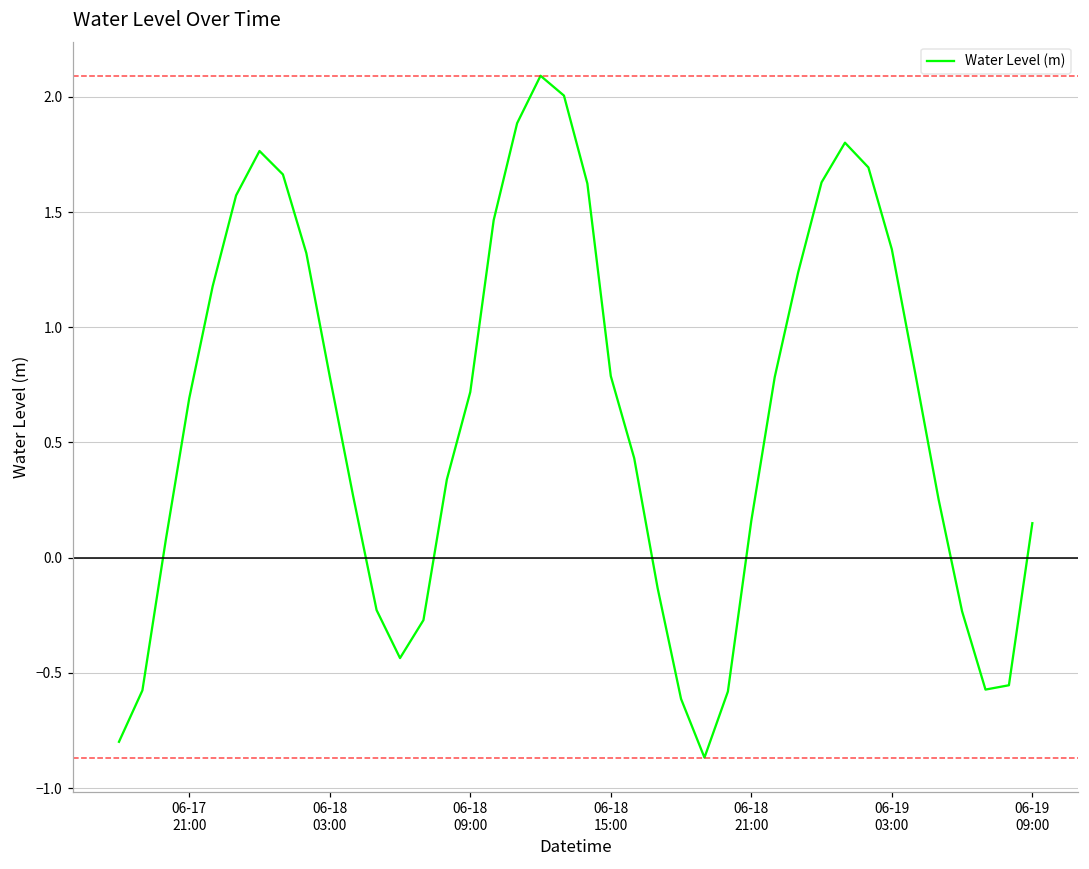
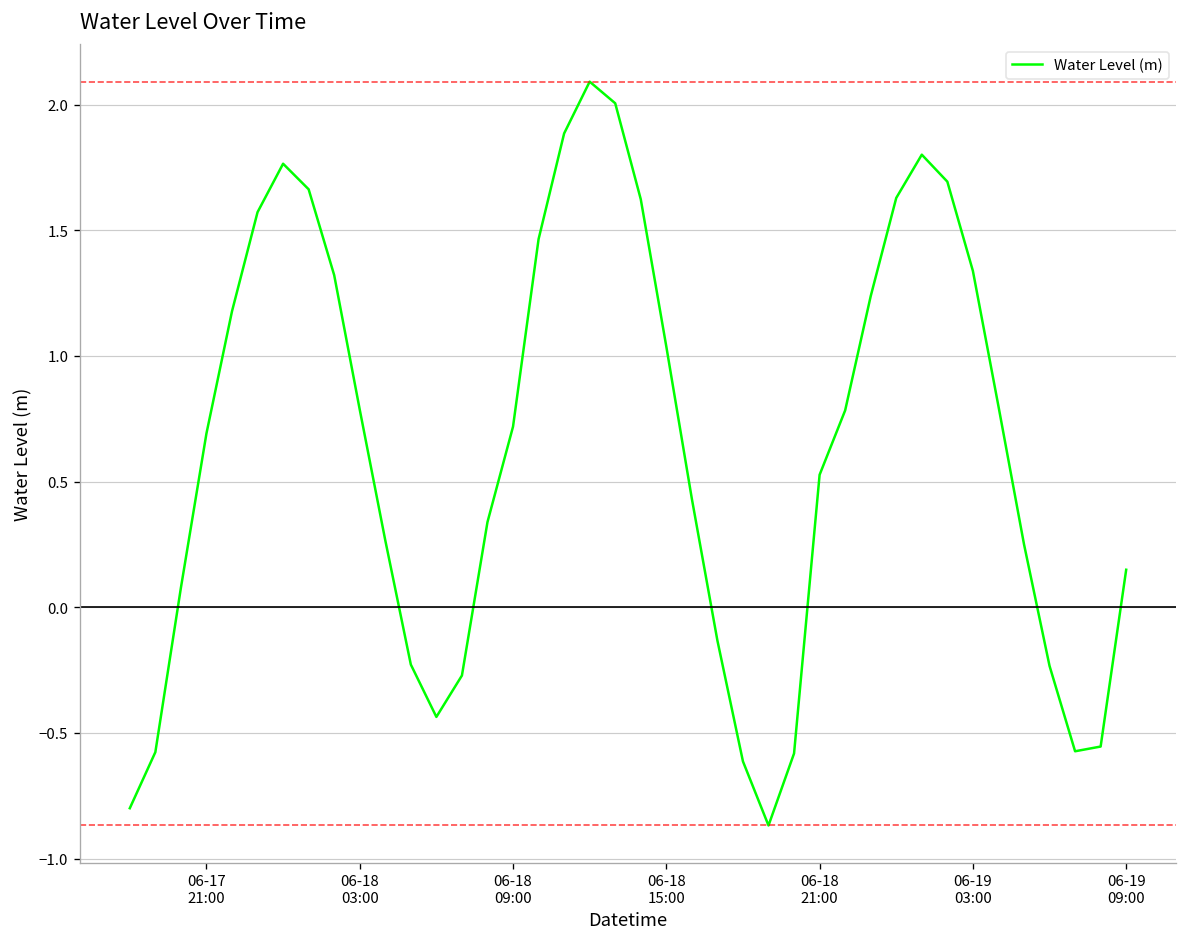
  {
    "06-17 21:00": 0.69,
    "06-18 03:00": 0.79,
    "06-18 09:00": 0.72,
-   "06-18 15:00": 0.79,
-   "06-18 21:00": 0.16,
+   "06-18 15:00": 1.04,
+   "06-18 21:00": 0.53,
    "06-19 03:00": 1.34,
    "06-19 09:00": 0.15
  }
